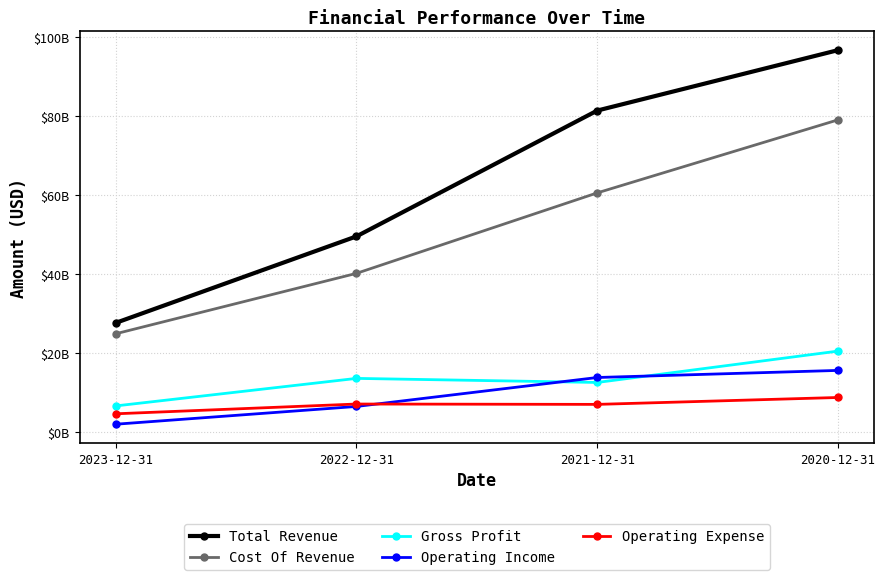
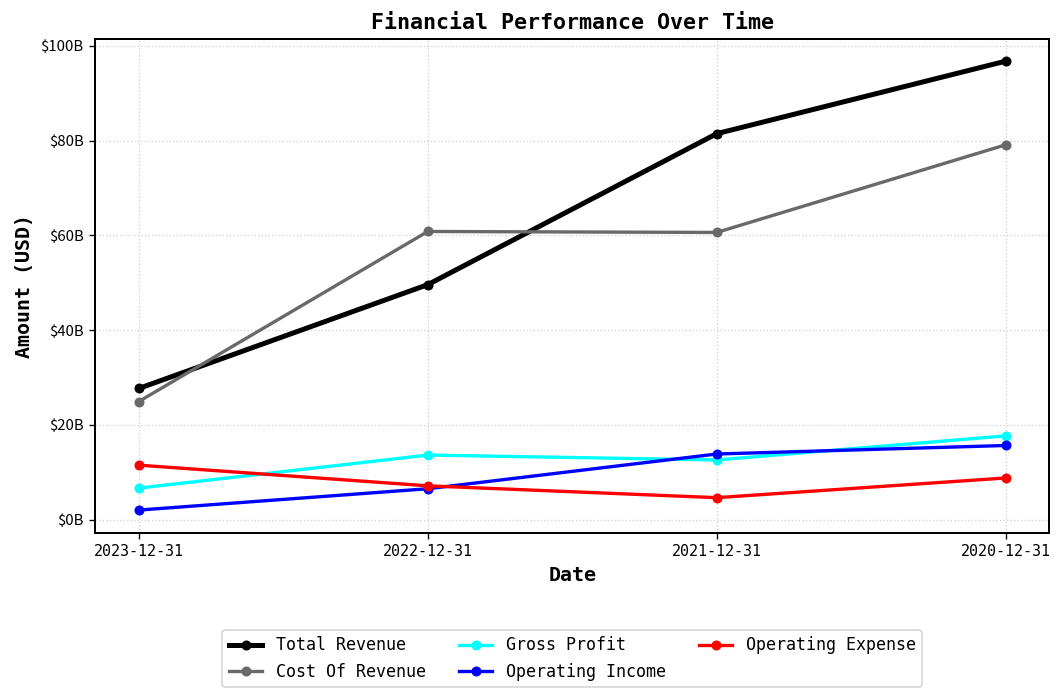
  {
    "Total Revenue": {
      "2023-12-31": "$28000000000",
      "2022-12-31": "$50000000000",
      "2021-12-31": "$81000000000",
      "2020-12-31": "$97000000000"
    },
    "Cost Of Revenue": {
      "2023-12-31": "$25000000000",
-     "2022-12-31": "$40000000000",
+     "2022-12-31": "$61000000000",
      "2021-12-31": "$61000000000",
      "2020-12-31": "$79000000000"
    },
    "Gross Profit": {
      "2023-12-31": "$7000000000",
      "2022-12-31": "$14000000000",
      "2021-12-31": "$13000000000",
-     "2020-12-31": "$21000000000"
+     "2020-12-31": "$18000000000"
    },
    "Operating Income": {
      "2023-12-31": "$2000000000",
      "2021-12-31": "$14000000000",
      "2020-12-31": "$16000000000"
    },
    "Operating Expense": {
-     "2023-12-31": "$5000000000",
-     "2021-12-31": "$7000000000",
+     "2023-12-31": "$11000000000",
+     "2021-12-31": "$5000000000",
      "2020-12-31": "$9000000000"
    }
  }
